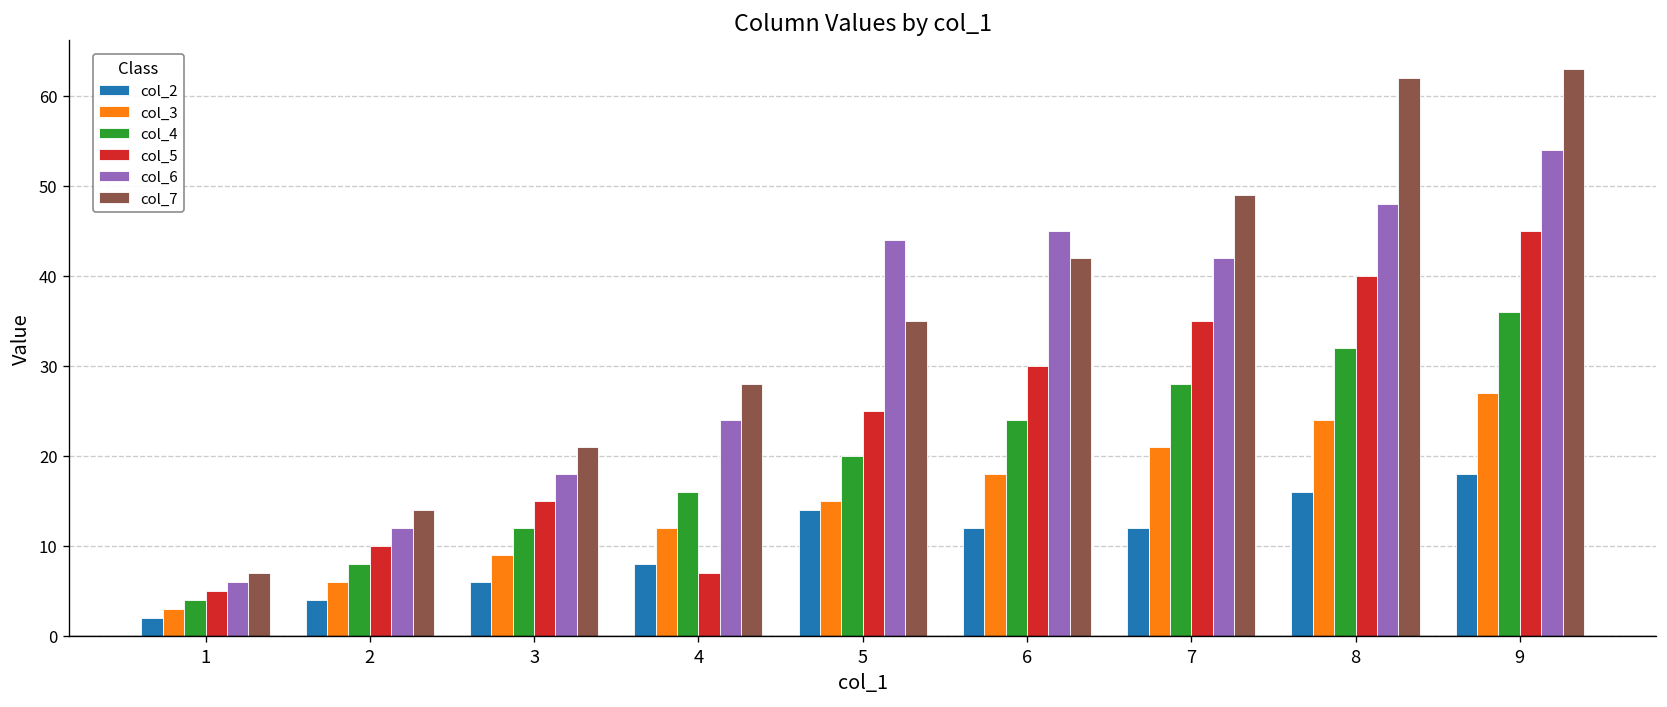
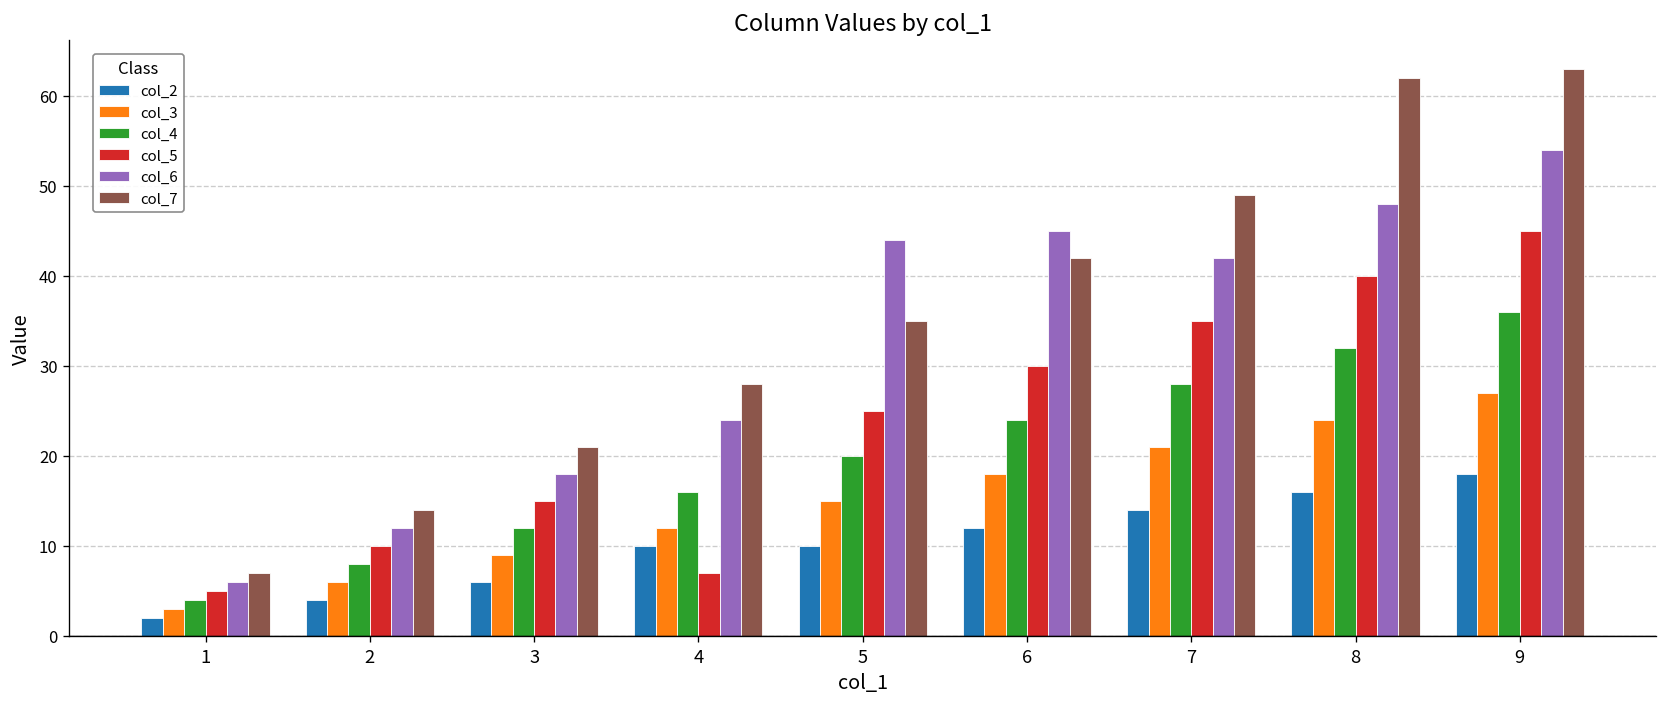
  {
    "col_2": {
      "1": 2,
      "2": 4,
      "3": 6,
-     "4": 8,
-     "5": 14,
+     "4": 10,
+     "5": 10,
      "6": 12,
-     "7": 12,
+     "7": 14,
      "8": 16,
      "9": 18
    },
    "col_3": {
      "1": 3,
      "2": 6,
      "3": 9,
      "4": 12,
      "5": 15,
      "6": 18,
      "7": 21,
      "8": 24,
      "9": 27
    },
    "col_4": {
      "1": 4,
      "2": 8,
      "3": 12,
      "4": 16,
      "5": 20,
      "6": 24,
      "7": 28,
      "8": 32,
      "9": 36
    },
    "col_5": {
      "1": 5,
      "2": 10,
      "3": 15,
      "4": 7,
      "5": 25,
      "6": 30,
      "7": 35,
      "8": 40,
      "9": 45
    },
    "col_6": {
      "1": 6,
      "2": 12,
      "3": 18,
      "4": 24,
      "5": 44,
      "6": 45,
      "7": 42,
      "8": 48,
      "9": 54
    },
    "col_7": {
      "1": 7,
      "2": 14,
      "3": 21,
      "4": 28,
      "5": 35,
      "6": 42,
      "7": 49,
      "8": 62,
      "9": 63
    }
  }
